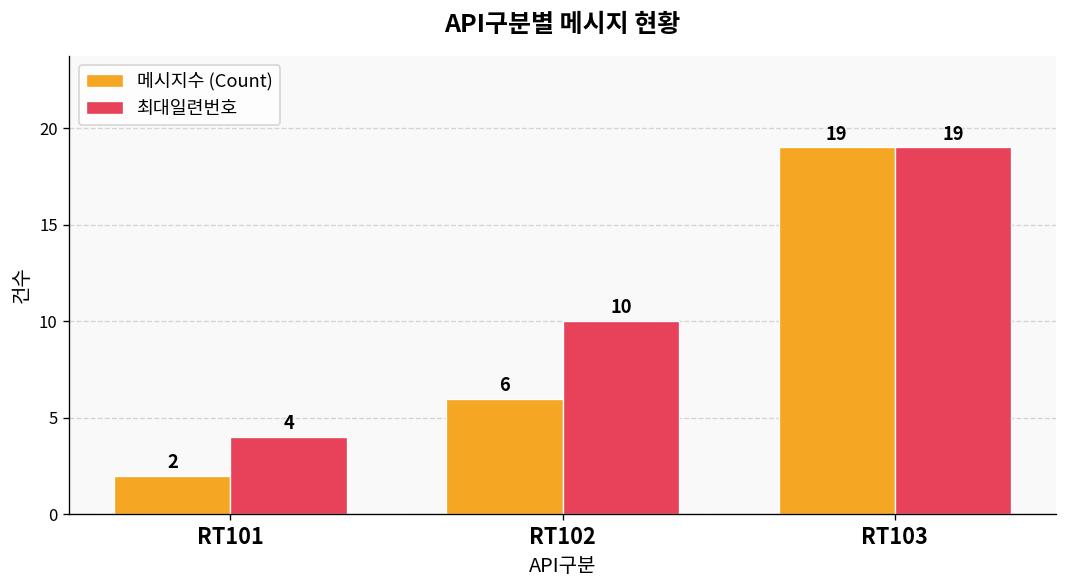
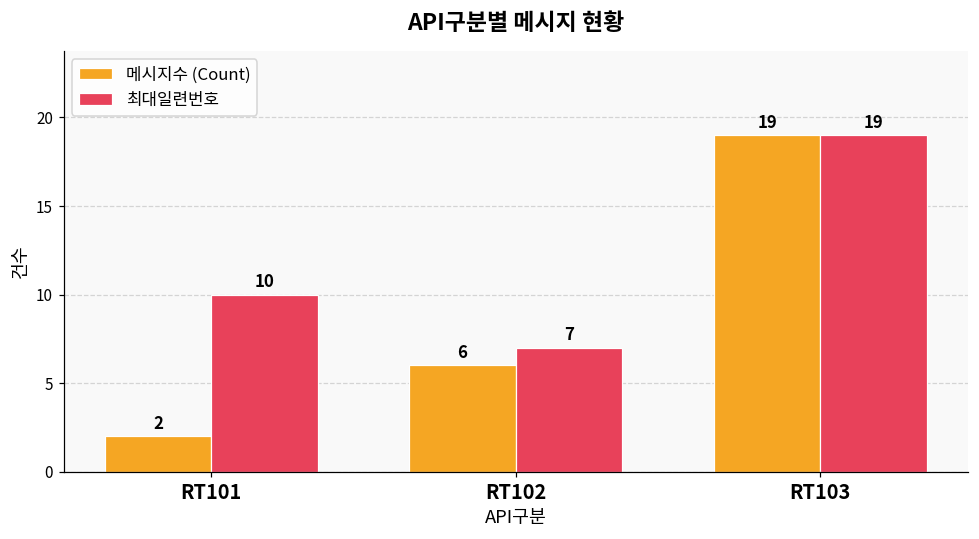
  {
    "메시지수 (Count)": {
      "RT101": 2,
      "RT102": 6,
      "RT103": 19
    },
    "최대일련번호": {
-     "RT101": 4,
-     "RT102": 10,
+     "RT101": 10,
+     "RT102": 7,
      "RT103": 19
    }
  }
